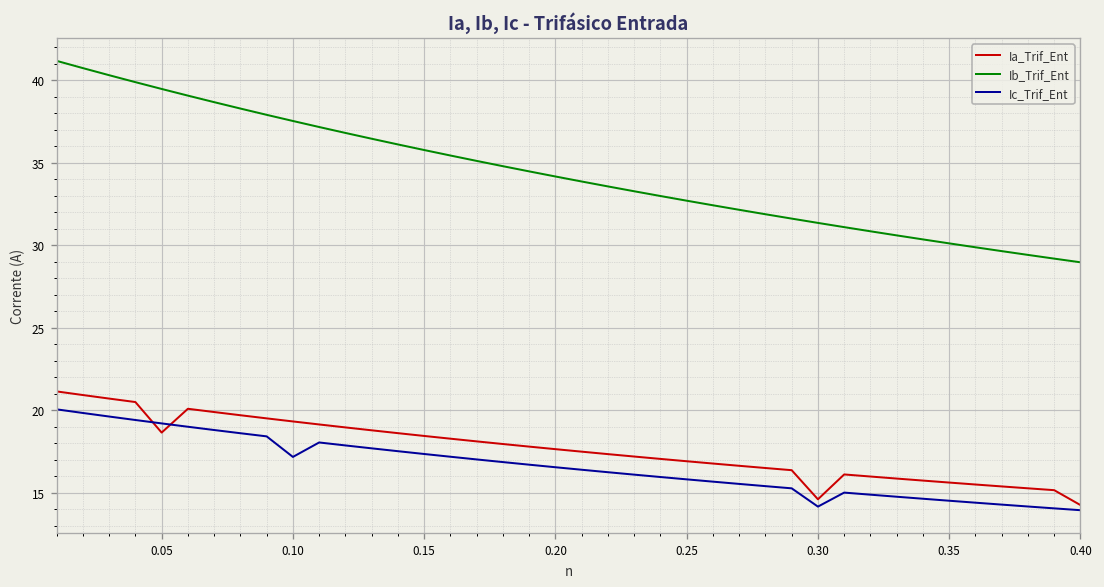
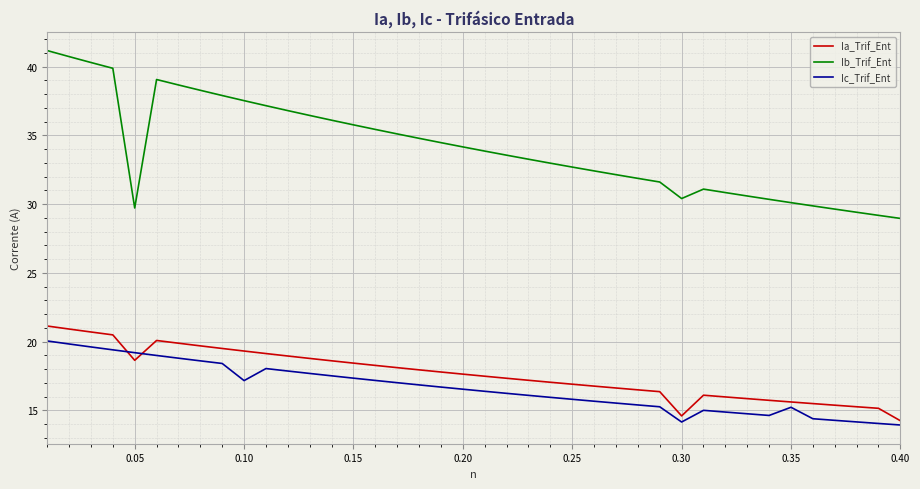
  {
    "Ia_Trif_Ent": {
      "0.05": 18.6,
      "0.10": 19.3,
      "0.15": 18.4,
      "0.20": 17.6,
      "0.25": 16.9,
      "0.30": 14.6,
      "0.35": 15.6,
      "0.40": 14.2
    },
    "Ib_Trif_Ent": {
-     "0.05": 39.5,
+     "0.05": 29.7,
      "0.10": 37.5,
      "0.15": 35.8,
      "0.20": 34.2,
      "0.25": 32.7,
-     "0.30": 31.4,
+     "0.30": 30.4,
      "0.35": 30.1,
      "0.40": 29.0
    },
    "Ic_Trif_Ent": {
      "0.05": 19.2,
      "0.10": 17.2,
      "0.15": 17.3,
      "0.20": 16.5,
      "0.25": 15.8,
      "0.30": 14.2,
-     "0.35": 14.5,
+     "0.35": 15.2,
      "0.40": 13.9
    }
  }
